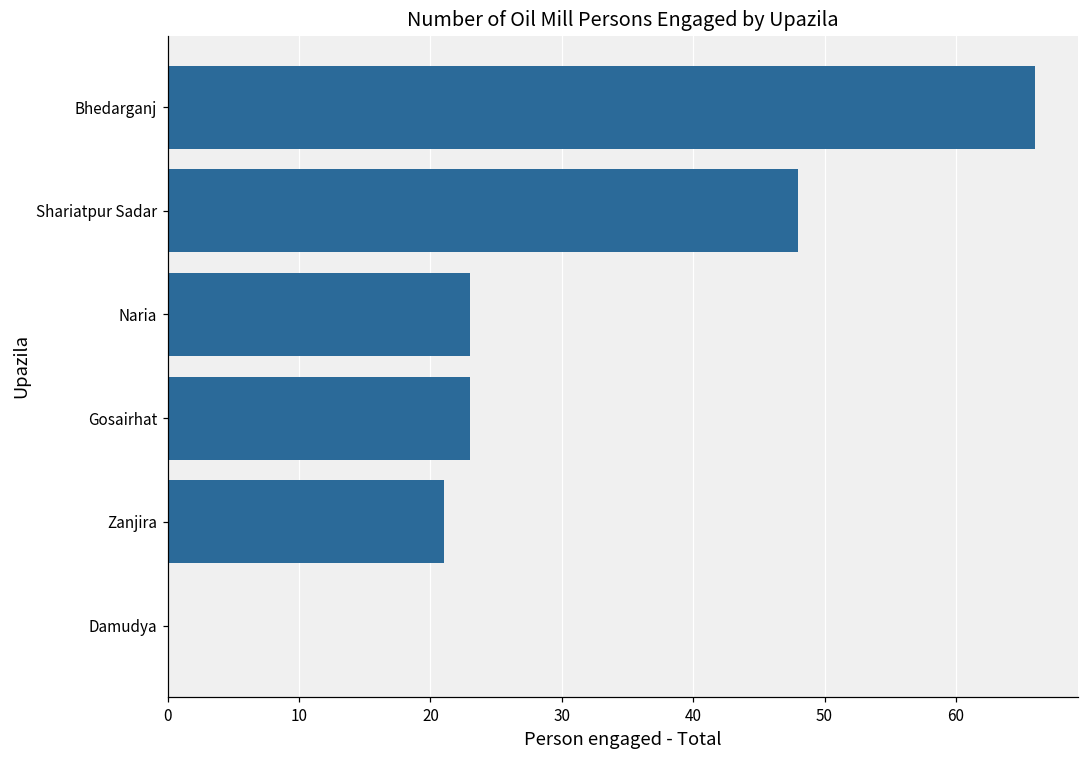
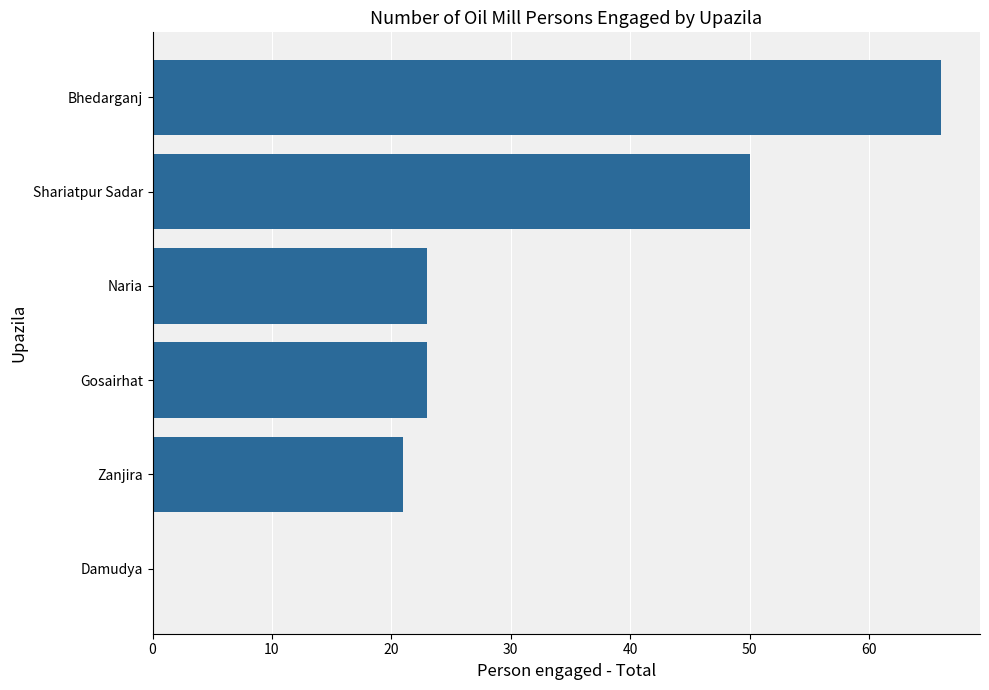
  {
    "Bhedarganj": 66,
-   "Shariatpur Sadar": 48,
+   "Shariatpur Sadar": 50,
    "Naria": 23,
    "Gosairhat": 23,
    "Zanjira": 21,
    "Damudya": 0
  }
